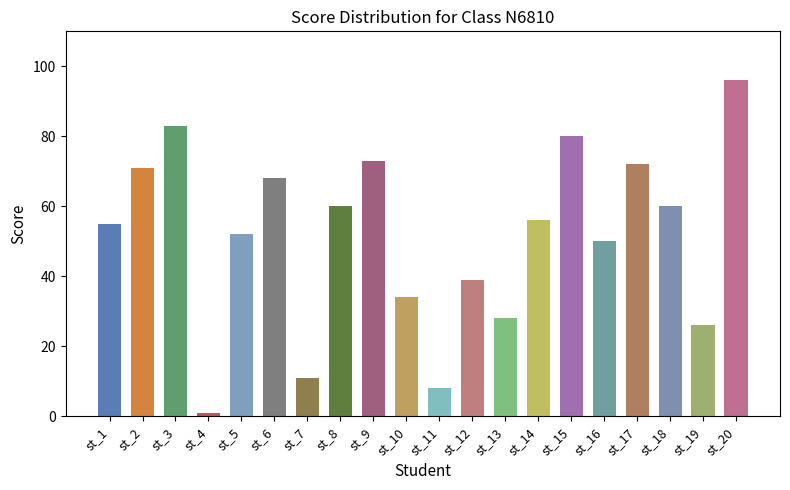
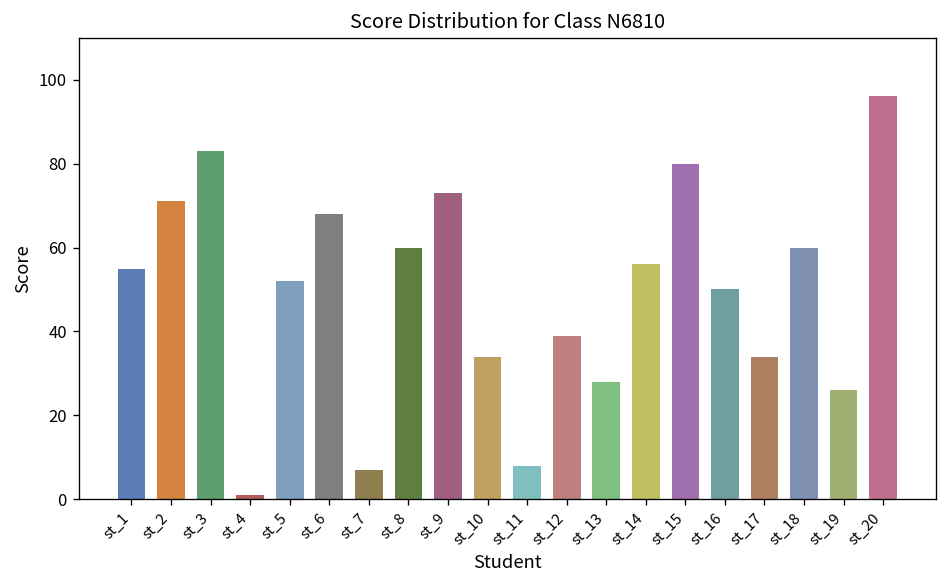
  {
    "st_1": 55,
    "st_2": 71,
    "st_3": 83,
    "st_4": 1,
    "st_5": 52,
    "st_6": 68,
-   "st_7": 11,
+   "st_7": 7,
    "st_8": 60,
    "st_9": 73,
    "st_10": 34,
    "st_11": 8,
    "st_12": 39,
    "st_13": 28,
    "st_14": 56,
    "st_15": 80,
    "st_16": 50,
-   "st_17": 72,
+   "st_17": 34,
    "st_18": 60,
    "st_19": 26,
    "st_20": 96
  }
